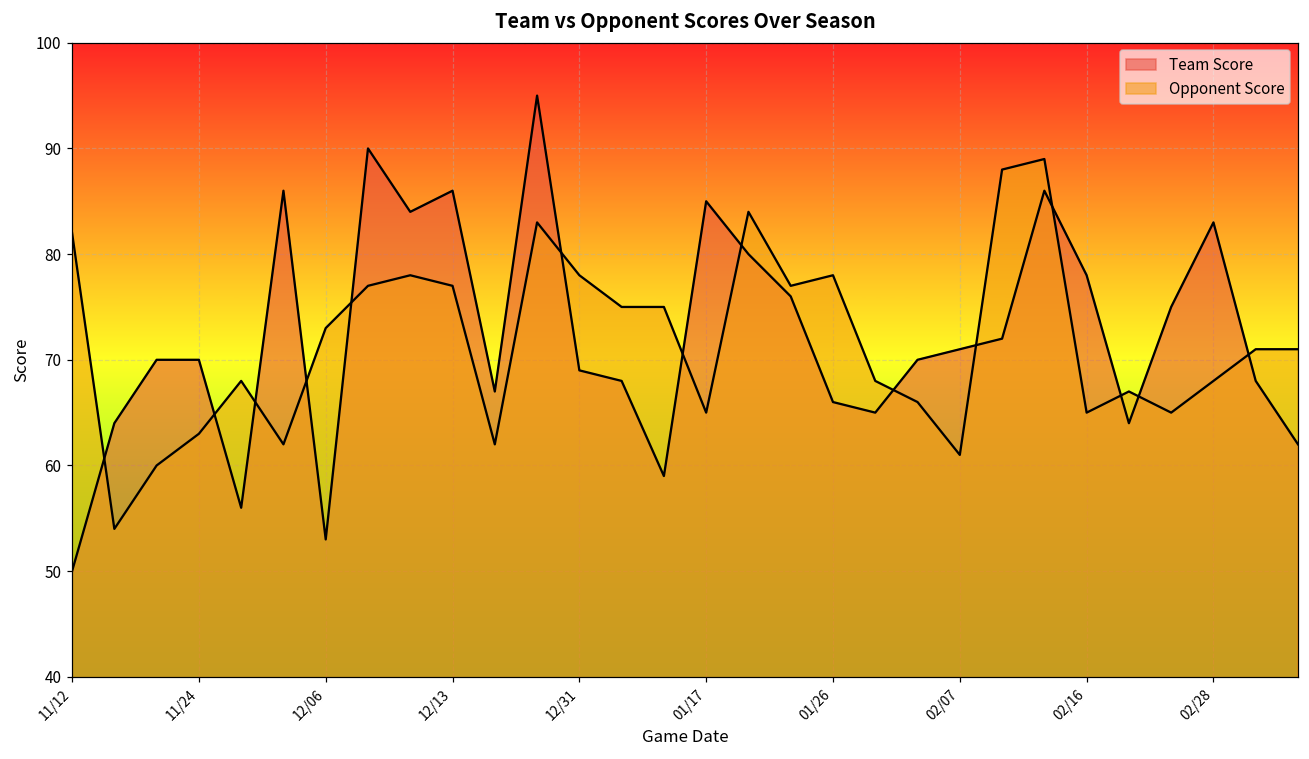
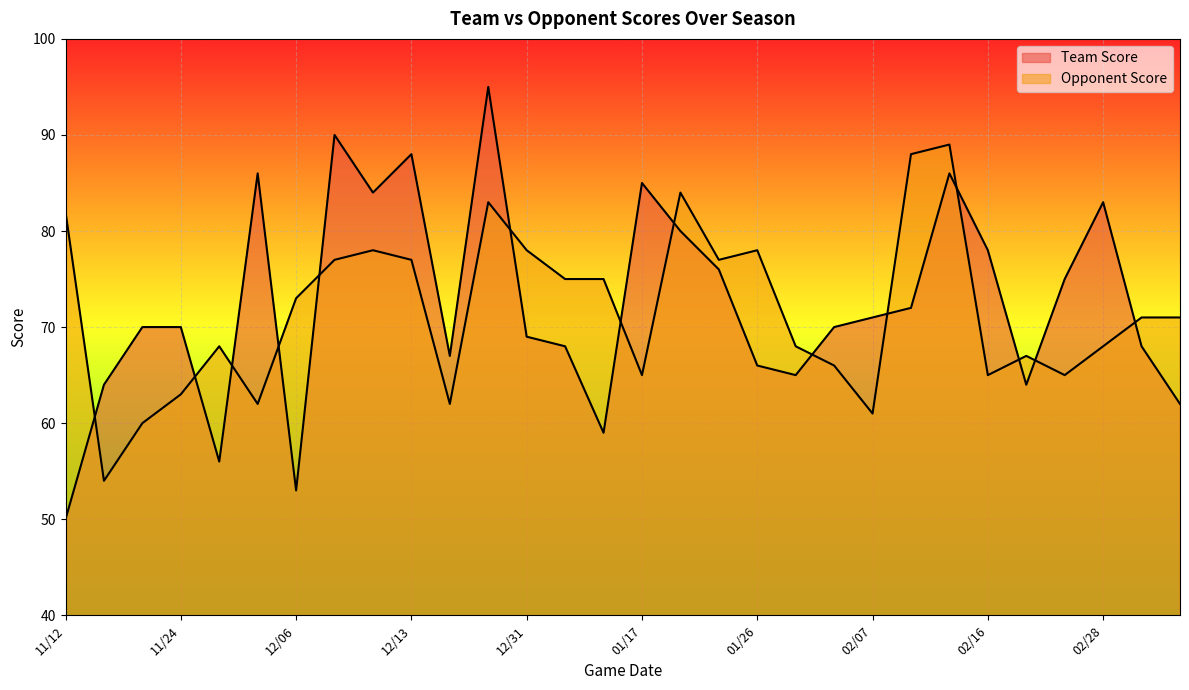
  {
    "Team Score": {
      "11/12": 50,
      "11/24": 70,
      "12/06": 53,
-     "12/13": 86,
+     "12/13": 88,
      "12/31": 69,
      "01/17": 85,
      "01/26": 66,
      "02/07": 71,
      "02/16": 78,
      "02/28": 83
    },
    "Opponent Score": {
      "11/12": 82,
      "11/24": 63,
      "12/06": 73,
      "12/13": 77,
      "12/31": 78,
      "01/17": 65,
      "01/26": 78,
      "02/07": 61,
      "02/16": 65,
      "02/28": 68
    }
  }
